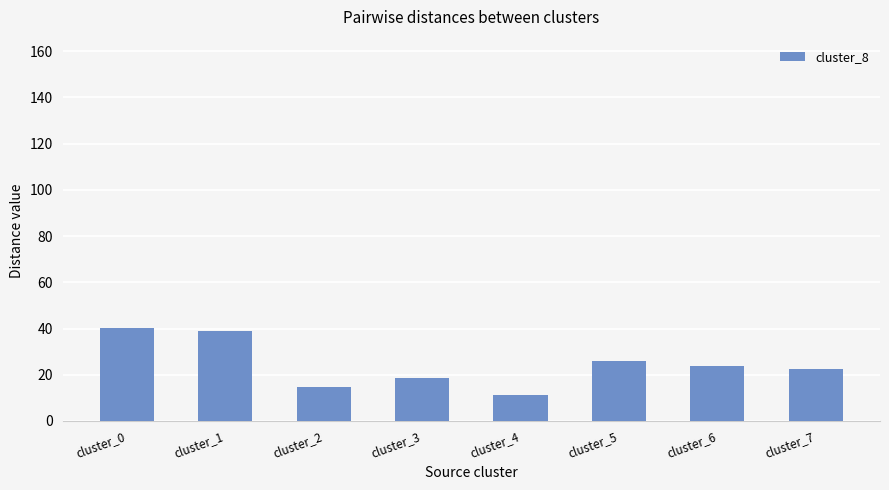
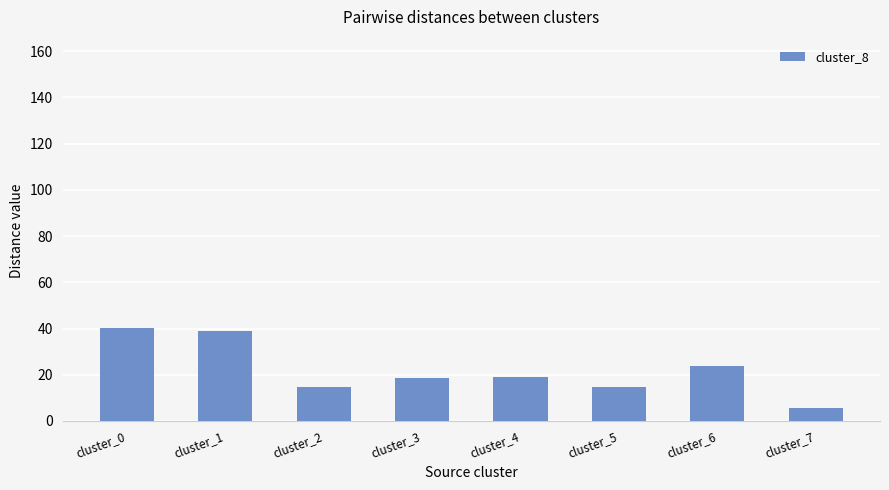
  {
    "cluster_0": 40,
    "cluster_1": 39,
    "cluster_2": 15,
    "cluster_3": 19,
-   "cluster_4": 11,
-   "cluster_5": 26,
+   "cluster_4": 19,
+   "cluster_5": 15,
    "cluster_6": 24,
-   "cluster_7": 23
+   "cluster_7": 6
  }
